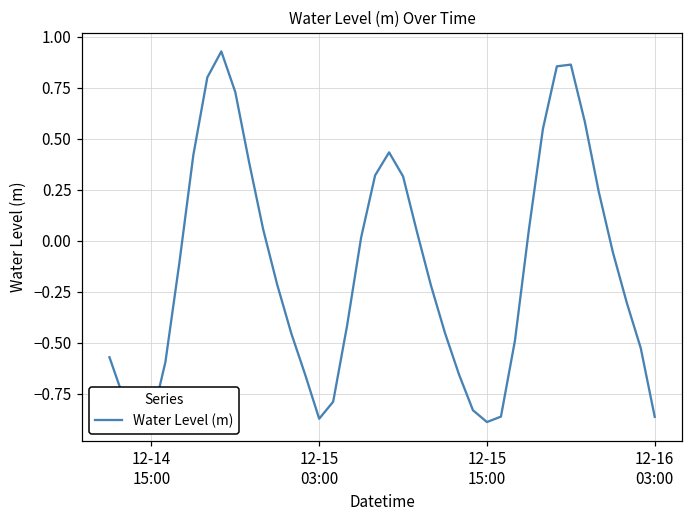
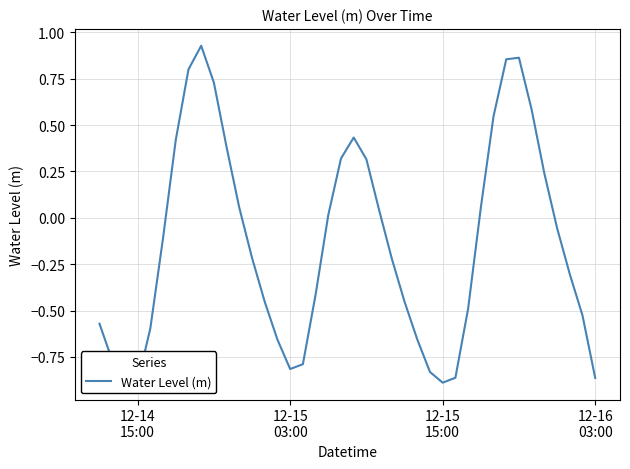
  {
-   "12-15 03:00": -0.87,
+   "12-15 03:00": -0.81,
    "12-15 15:00": -0.89,
    "12-16 03:00": -0.86
  }
